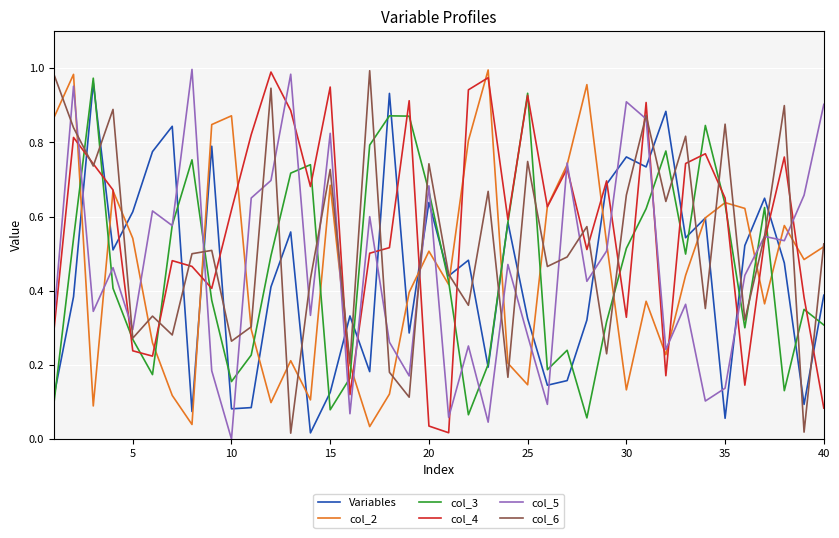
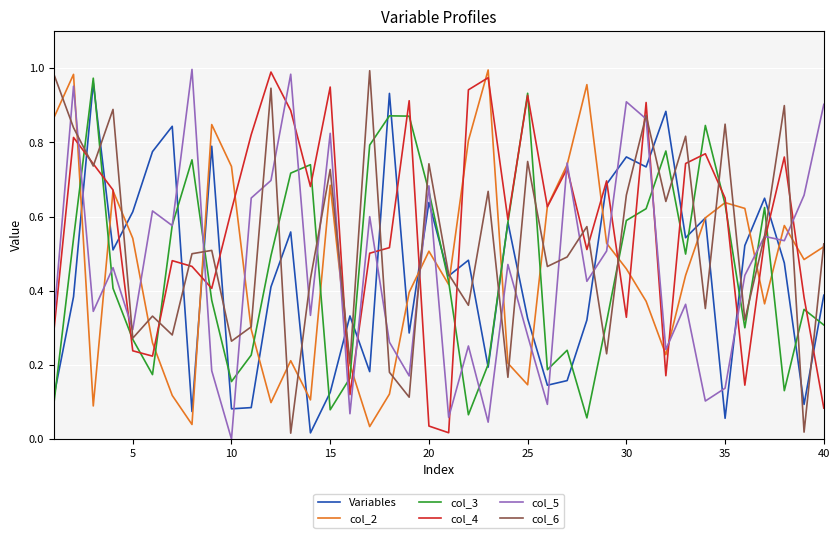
  {
    "Variables": {
      "5": 0.61,
      "10": 0.08,
      "15": 0.13,
      "20": 0.64,
      "25": 0.33,
      "30": 0.76,
      "35": 0.06,
      "40": 0.39
    },
    "col_2": {
      "5": 0.54,
-     "10": 0.87,
+     "10": 0.74,
      "15": 0.68,
      "20": 0.51,
      "25": 0.15,
-     "30": 0.13,
+     "30": 0.46,
      "40": 0.52
    },
    "col_3": {
      "10": 0.16,
      "15": 0.08,
      "20": 0.67,
-     "30": 0.51,
+     "30": 0.59,
      "40": 0.31
    },
    "col_4": {
      "5": 0.24,
      "10": 0.62,
      "15": 0.95,
      "20": 0.04,
      "30": 0.33,
      "35": 0.65,
      "40": 0.08
    },
    "col_5": {
      "5": 0.30,
      "10": 0.00,
      "15": 0.82,
      "20": 0.68,
      "25": 0.28,
      "30": 0.91,
      "35": 0.14,
      "40": 0.90
    },
    "col_6": {
      "10": 0.26,
      "15": 0.73,
      "20": 0.74,
      "25": 0.75,
      "30": 0.66,
      "35": 0.85,
      "40": 0.53
    }
  }
